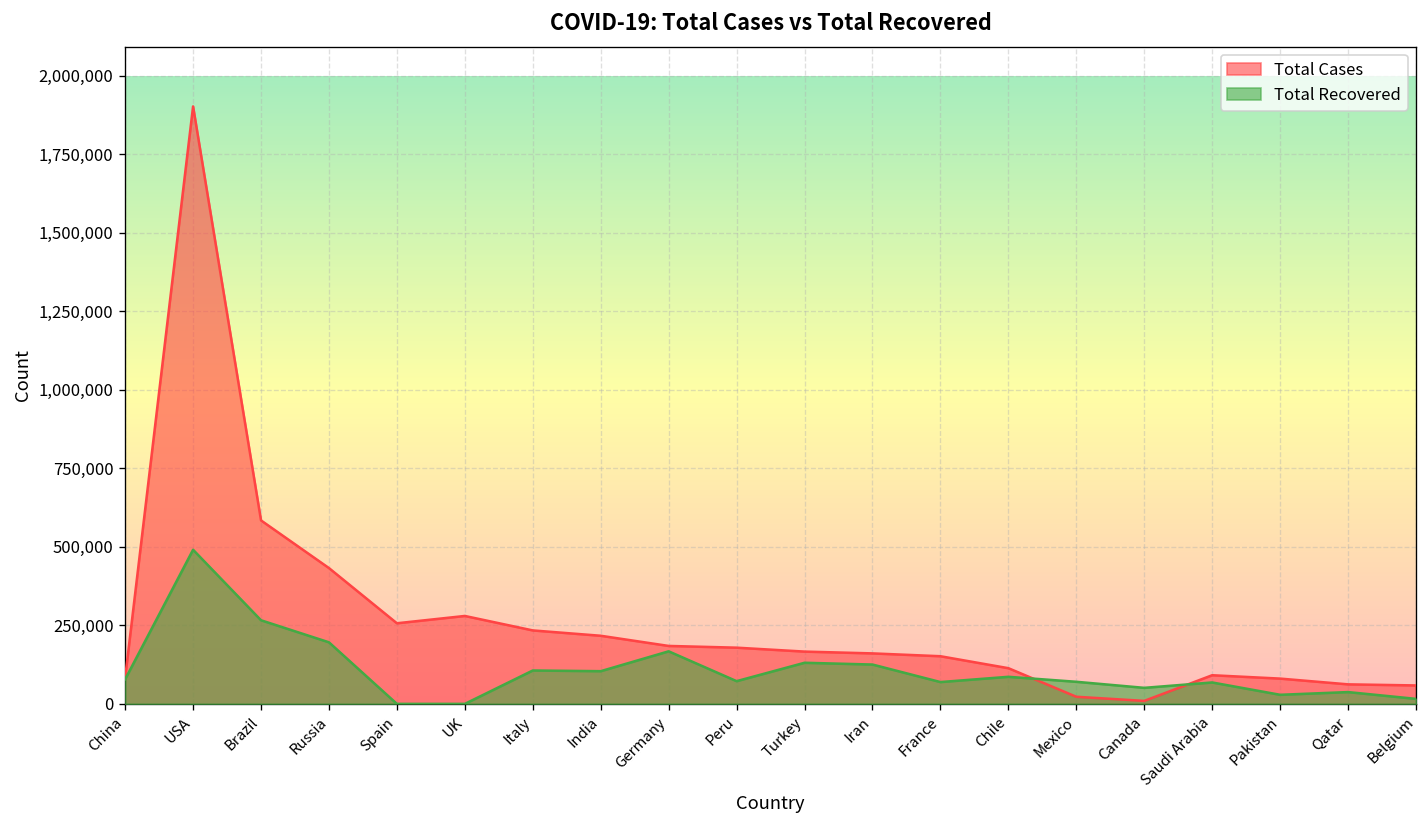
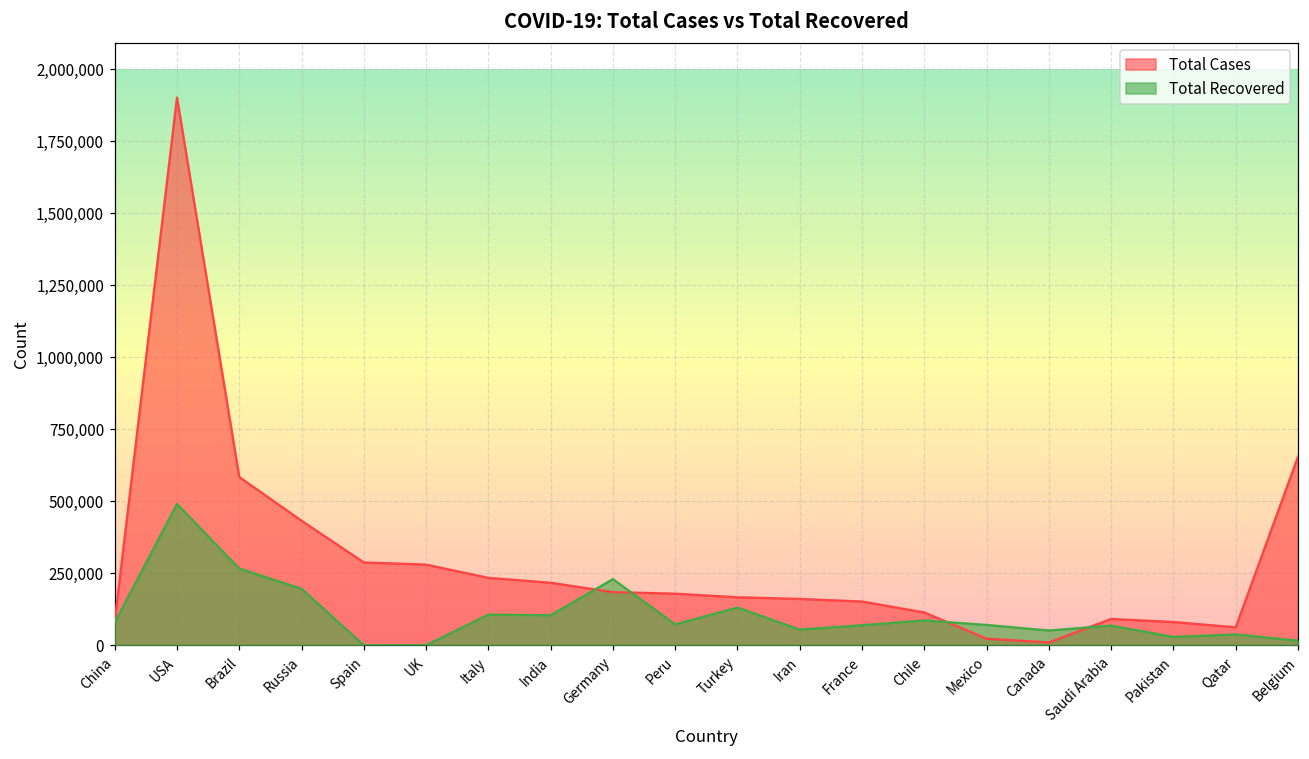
  {
    "Total Cases": {
      "USA": "1,900,000",
      "Brazil": "580,000",
      "Russia": "430,000",
-     "Spain": "260,000",
+     "Spain": "290,000",
      "UK": "280,000",
      "Italy": "230,000",
      "India": "220,000",
      "Germany": "180,000",
      "Peru": "180,000",
      "Turkey": "170,000",
      "Iran": "160,000",
      "France": "150,000",
      "Chile": "110,000",
      "Mexico": "20,000",
      "Canada": "10,000",
      "Saudi Arabia": "90,000",
      "Pakistan": "80,000",
      "Qatar": "60,000",
-     "Belgium": "60,000"
+     "Belgium": "650,000"
    },
    "Total Recovered": {
      "USA": "490,000",
      "Brazil": "270,000",
      "Russia": "200,000",
      "Spain": "0",
      "UK": "0",
      "Italy": "110,000",
      "India": "100,000",
-     "Germany": "170,000",
+     "Germany": "230,000",
      "Peru": "70,000",
      "Turkey": "130,000",
-     "Iran": "130,000",
+     "Iran": "50,000",
      "France": "70,000",
      "Chile": "90,000",
      "Mexico": "70,000",
      "Canada": "50,000",
      "Saudi Arabia": "70,000",
      "Pakistan": "30,000",
      "Qatar": "40,000",
      "Belgium": "20,000"
    }
  }
